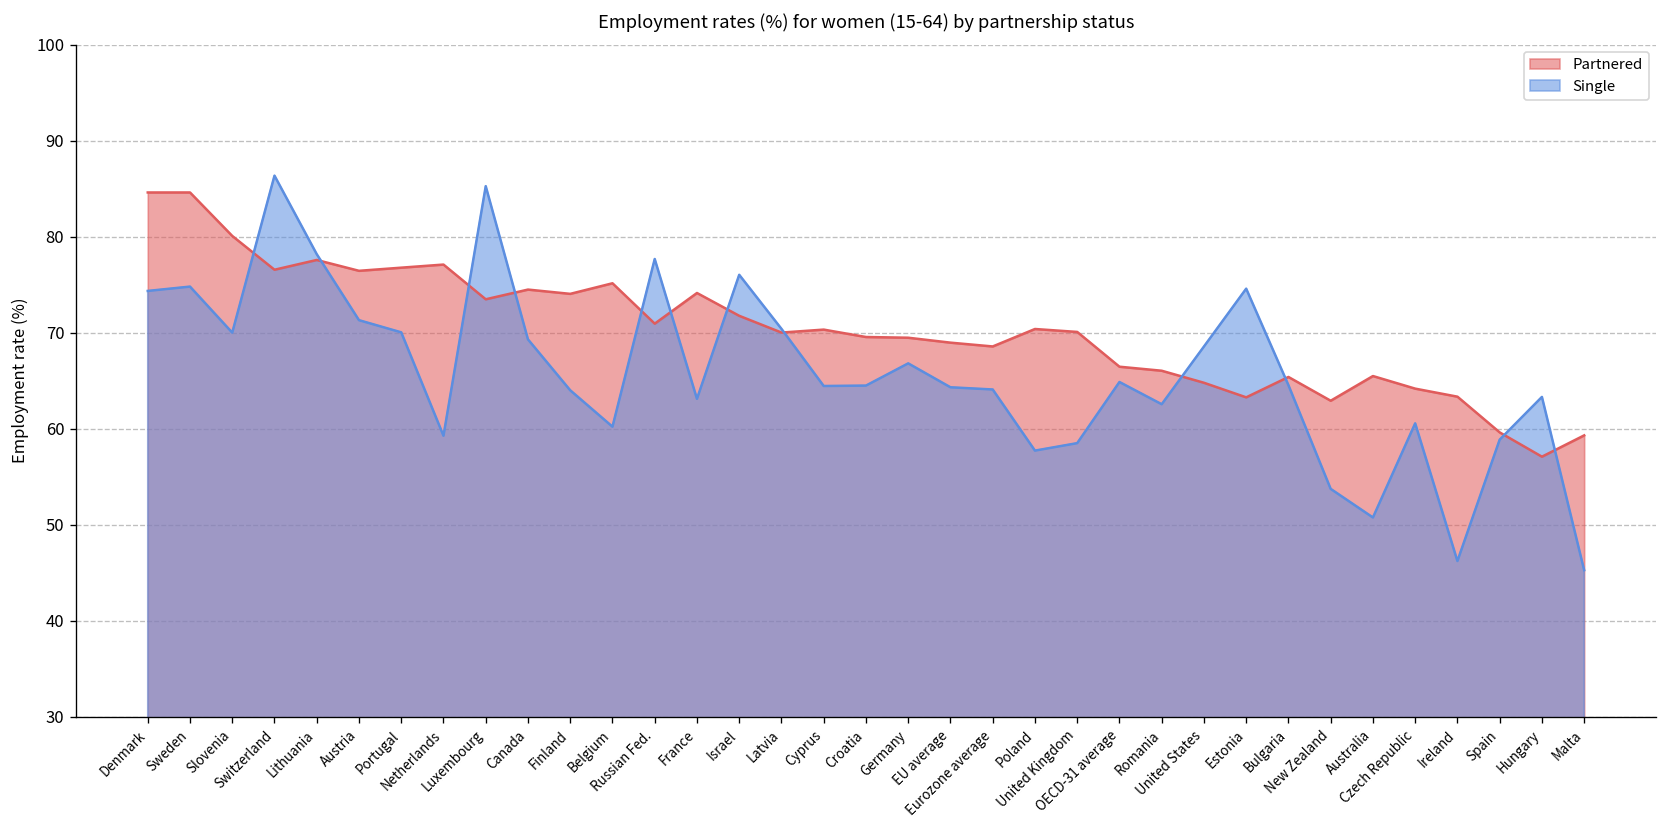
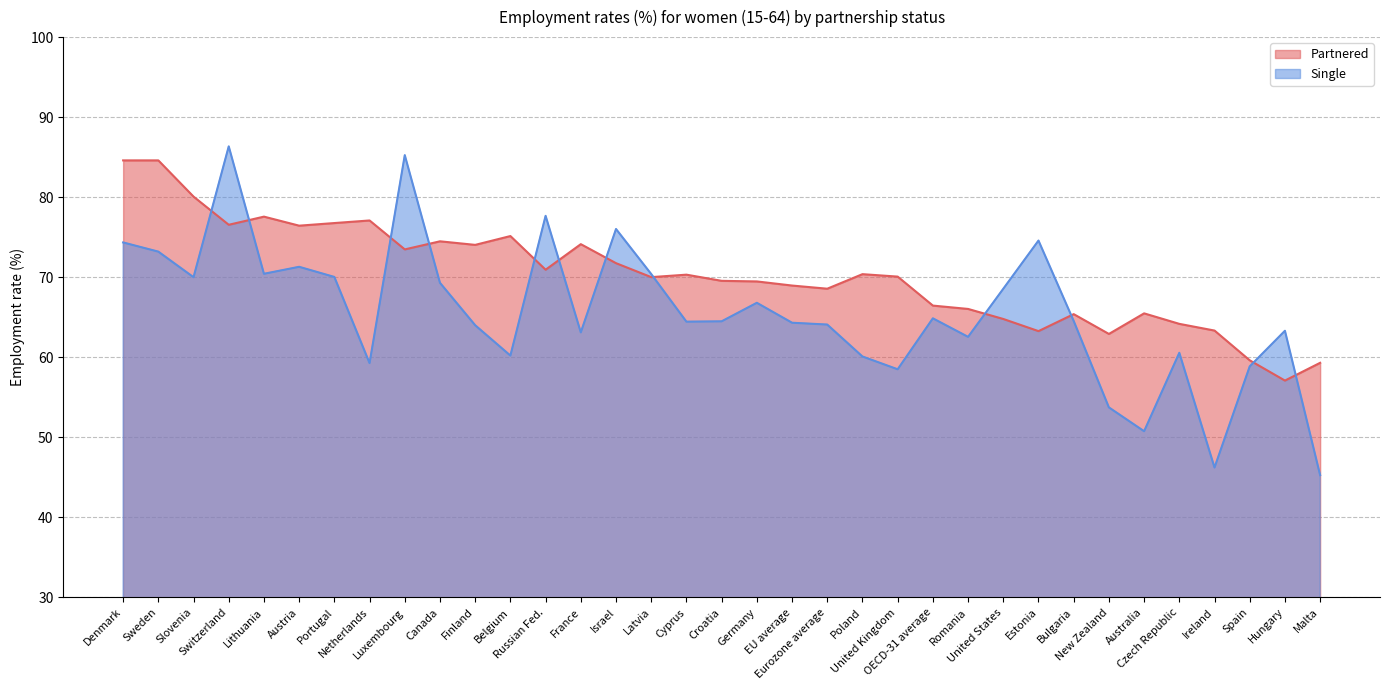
  {
    "Partnered": {
      "Denmark": 85,
      "Sweden": 85,
      "Slovenia": 80,
      "Switzerland": 77,
      "Lithuania": 78,
      "Austria": 76,
      "Portugal": 77,
      "Netherlands": 77,
      "Luxembourg": 73,
      "Canada": 74,
      "Finland": 74,
      "Belgium": 75,
      "Russian Fed.": 71,
      "France": 74,
      "Israel": 72,
      "Latvia": 70,
      "Cyprus": 70,
      "Croatia": 70,
      "Germany": 69,
      "EU average": 69,
      "Eurozone average": 69,
      "Poland": 70,
      "United Kingdom": 70,
      "OECD-31 average": 66,
      "Romania": 66,
      "United States": 65,
      "Estonia": 63,
      "Bulgaria": 65,
      "New Zealand": 63,
      "Australia": 65,
      "Czech Republic": 64,
      "Ireland": 63,
      "Spain": 60,
      "Hungary": 57,
      "Malta": 59
    },
    "Single": {
      "Denmark": 74,
-     "Sweden": 75,
+     "Sweden": 73,
      "Slovenia": 70,
      "Switzerland": 86,
-     "Lithuania": 78,
+     "Lithuania": 70,
      "Austria": 71,
      "Portugal": 70,
      "Netherlands": 59,
      "Luxembourg": 85,
      "Canada": 69,
      "Finland": 64,
      "Belgium": 60,
      "Russian Fed.": 78,
      "France": 63,
      "Israel": 76,
      "Latvia": 70,
      "Cyprus": 64,
      "Croatia": 64,
      "Germany": 67,
      "EU average": 64,
      "Eurozone average": 64,
-     "Poland": 58,
+     "Poland": 60,
      "United Kingdom": 59,
      "OECD-31 average": 65,
      "Romania": 63,
      "United States": 69,
      "Estonia": 75,
      "Bulgaria": 65,
      "New Zealand": 54,
      "Australia": 51,
      "Czech Republic": 61,
      "Ireland": 46,
      "Spain": 59,
      "Hungary": 63,
      "Malta": 45
    }
  }
